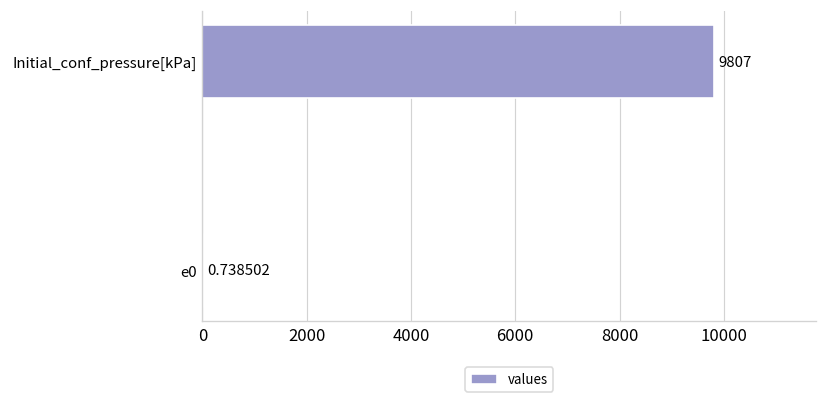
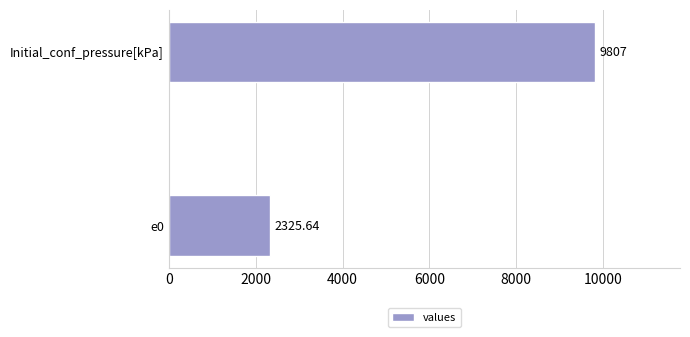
  {
    "Initial_conf_pressure[kPa]": 9807,
-   "e0": 0.738502
+   "e0": 2325.64
  }
